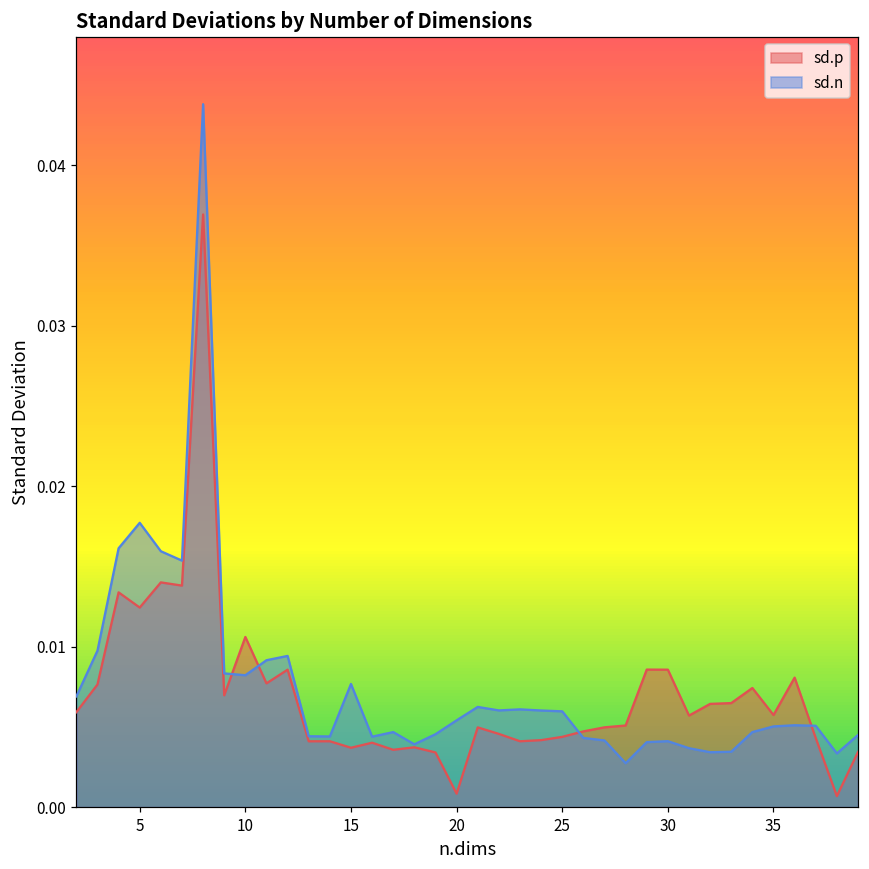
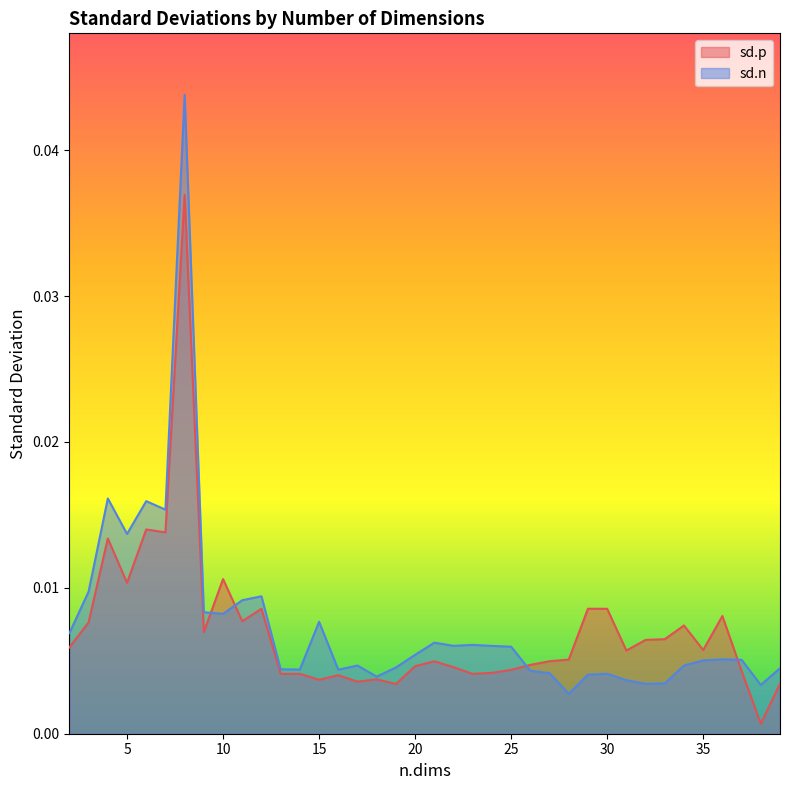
  {
    "sd.p": {
-     "5": 0.0124,
+     "5": 0.0103,
      "10": 0.0106,
      "15": 0.0037,
-     "20": 0.0008,
+     "20": 0.0046,
      "25": 0.0044,
      "30": 0.0086,
      "35": 0.0057
    },
    "sd.n": {
-     "5": 0.0177,
+     "5": 0.0137,
      "10": 0.0082,
      "15": 0.0077,
      "20": 0.0054,
      "25": 0.0060,
      "30": 0.0041,
      "35": 0.0050
    }
  }
